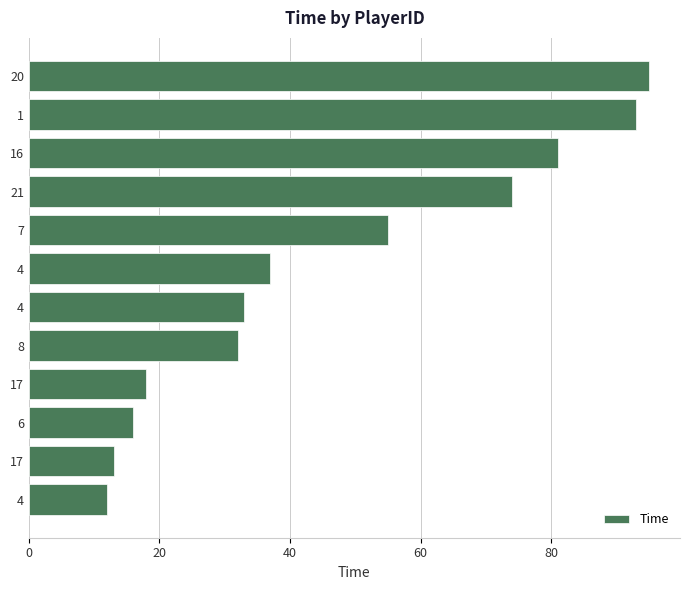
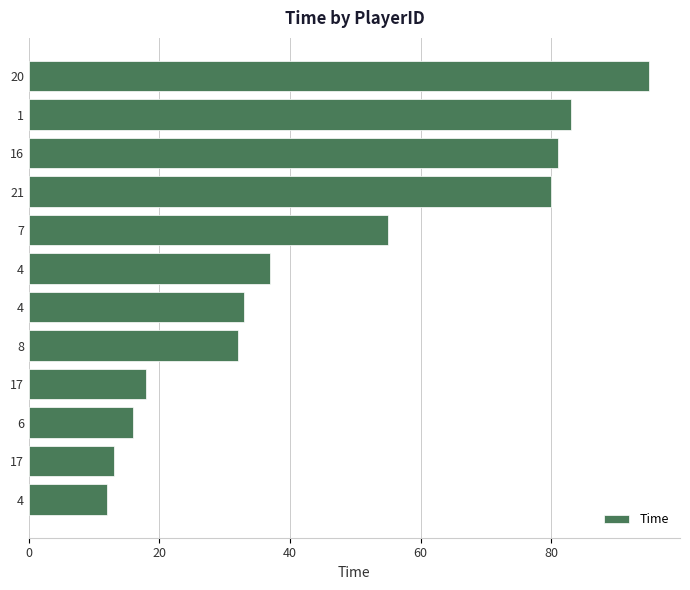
  {
    "20": 95,
-   "1": 93,
+   "1": 83,
    "16": 81,
-   "21": 74,
+   "21": 80,
    "7": 55,
    "8": 32,
    "6": 16
  }
